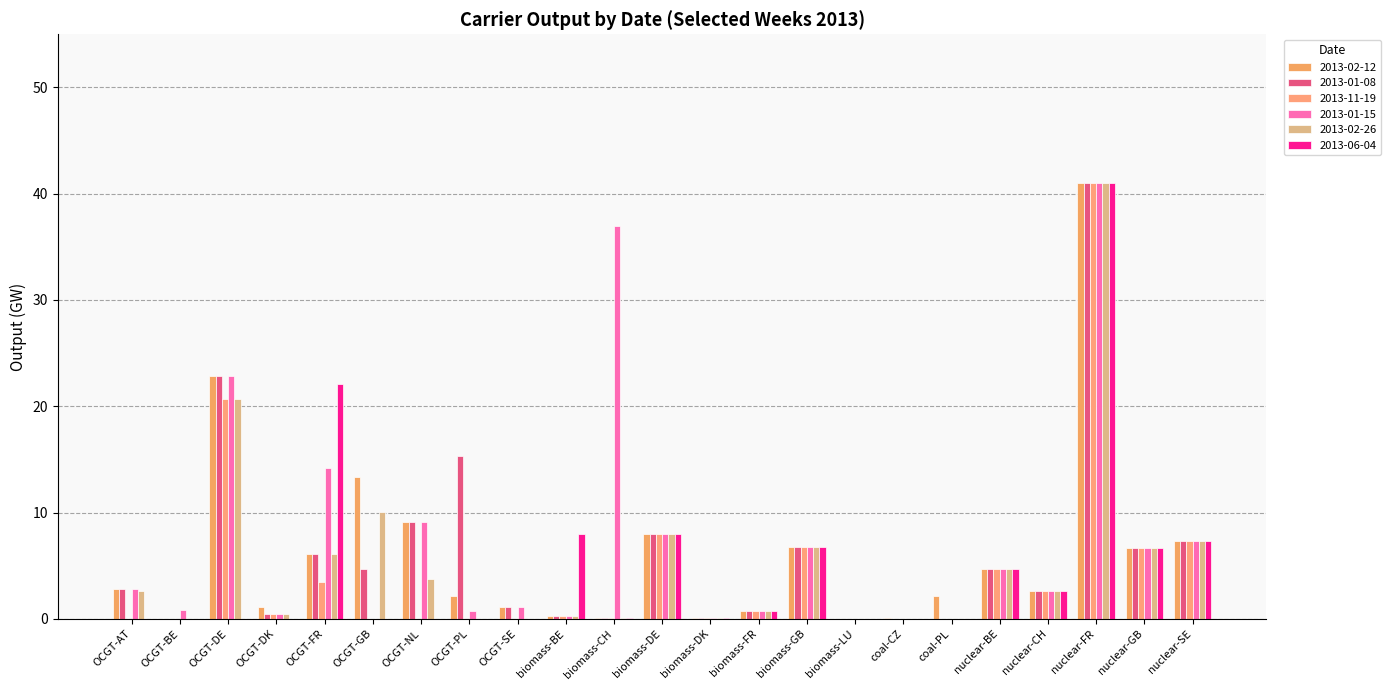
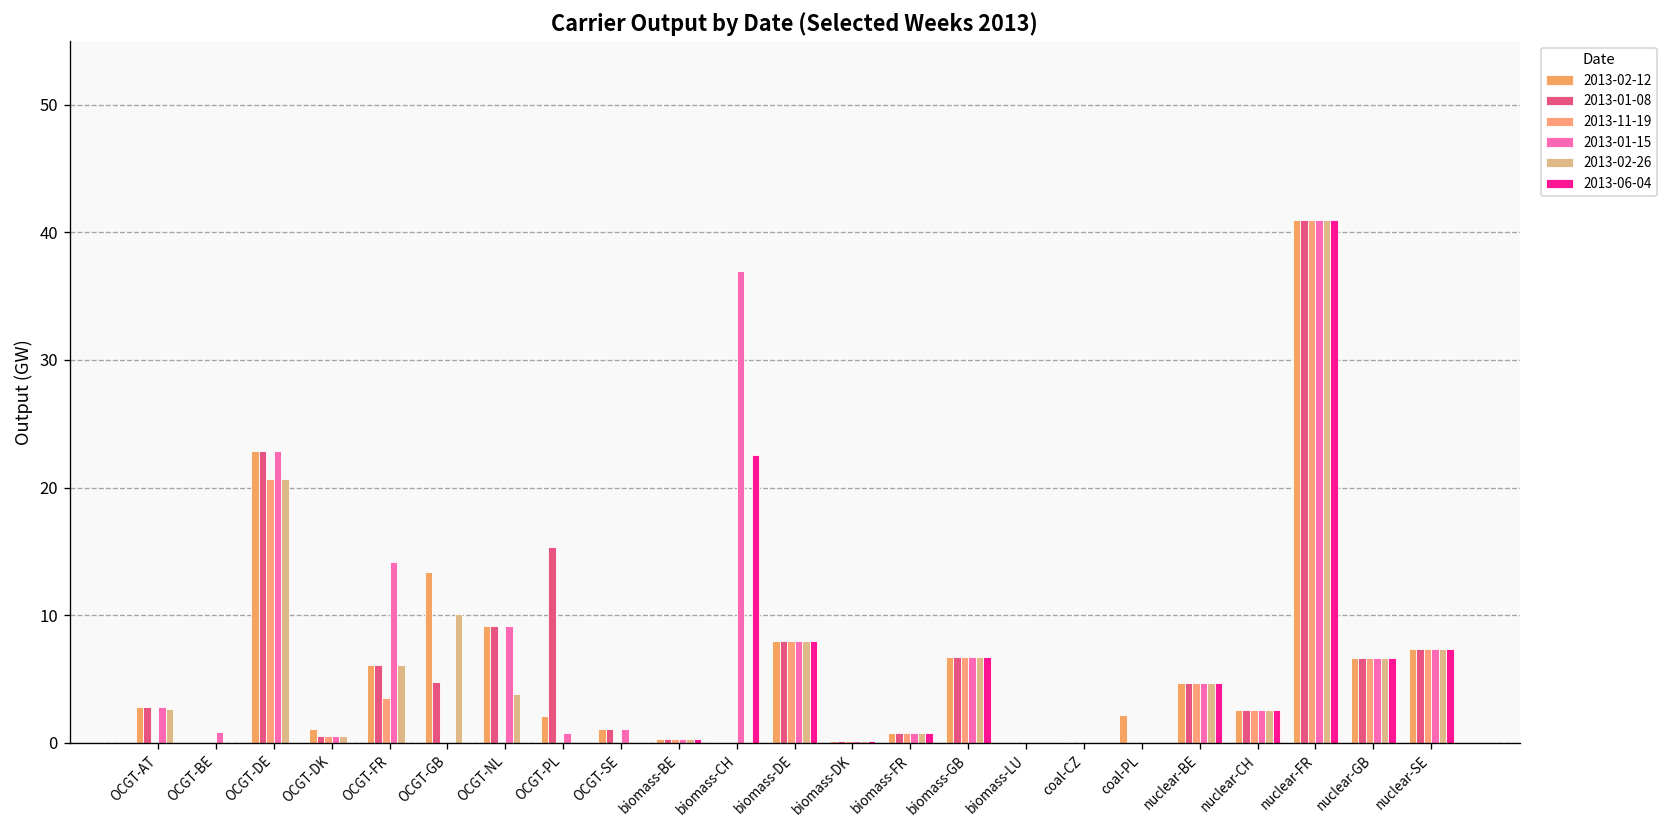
  {
    "2013-01-08": {
      "OCGT-AT": 2.8,
      "OCGT-BE": 0.0,
      "OCGT-DE": 22.9,
      "OCGT-DK": 0.5,
      "OCGT-FR": 6.1,
      "OCGT-GB": 4.7,
      "OCGT-NL": 9.2,
      "OCGT-PL": 15.3,
      "OCGT-SE": 1.1,
      "biomass-BE": 0.3,
      "biomass-DE": 8.0,
      "biomass-FR": 0.8,
      "biomass-GB": 6.7,
      "coal-CZ": 0.0,
      "coal-PL": 0.0,
      "nuclear-BE": 4.7,
      "nuclear-CH": 2.6,
      "nuclear-FR": 41.0,
      "nuclear-GB": 6.7,
      "nuclear-SE": 7.3
    },
    "2013-01-15": {
      "OCGT-AT": 2.8,
      "OCGT-BE": 0.8,
      "OCGT-DE": 22.9,
      "OCGT-DK": 0.5,
      "OCGT-FR": 14.2,
      "OCGT-GB": 0.0,
      "OCGT-NL": 9.1,
      "OCGT-PL": 0.8,
      "OCGT-SE": 1.1,
      "biomass-BE": 0.3,
      "biomass-CH": 37.0,
      "biomass-DE": 8.0,
      "biomass-FR": 0.8,
      "biomass-GB": 6.7,
      "coal-CZ": 0.0,
      "coal-PL": 0.0,
      "nuclear-BE": 4.7,
      "nuclear-CH": 2.6,
      "nuclear-FR": 41.0,
      "nuclear-GB": 6.7,
      "nuclear-SE": 7.3
    },
    "2013-06-04": {
      "OCGT-AT": 0.0,
      "OCGT-BE": 0.0,
      "OCGT-DE": 0.0,
      "OCGT-DK": 0.0,
-     "OCGT-FR": 22.1,
+     "OCGT-FR": 0.0,
      "OCGT-GB": 0.0,
      "OCGT-NL": 0.0,
      "OCGT-PL": 0.0,
      "OCGT-SE": 0.0,
-     "biomass-BE": 7.9,
-     "biomass-CH": 0.1,
+     "biomass-BE": 0.3,
+     "biomass-CH": 22.5,
      "biomass-DE": 8.0,
      "biomass-FR": 0.8,
      "biomass-GB": 6.7,
      "coal-CZ": 0.0,
      "coal-PL": 0.0,
      "nuclear-BE": 4.7,
      "nuclear-CH": 2.6,
      "nuclear-FR": 41.0,
      "nuclear-GB": 6.7,
      "nuclear-SE": 7.3
    }
  }
